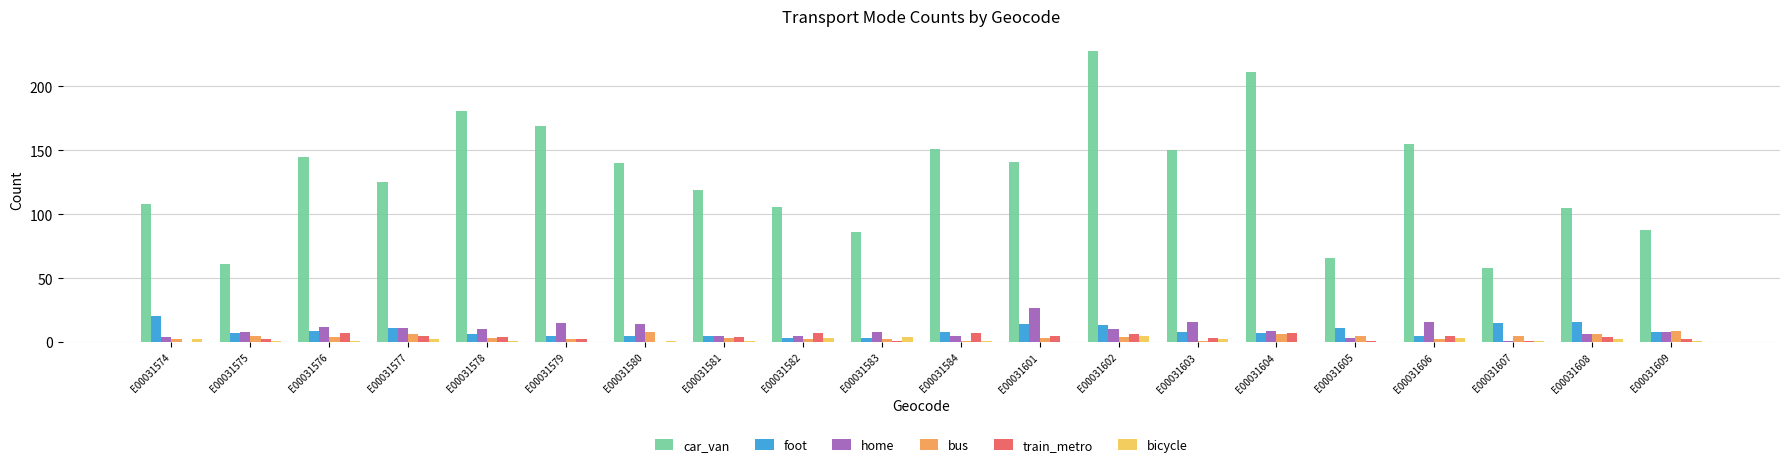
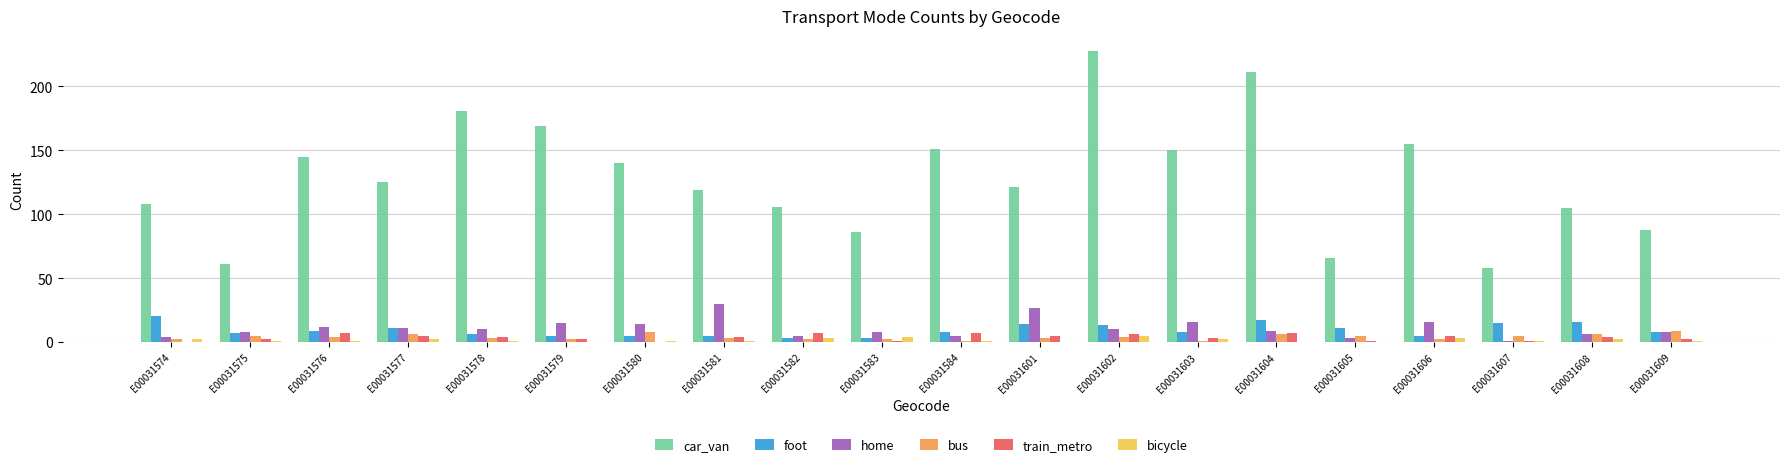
  {
    "car_van": {
      "E00031574": 108,
      "E00031575": 61,
      "E00031576": 145,
      "E00031577": 125,
      "E00031578": 181,
      "E00031579": 169,
      "E00031580": 140,
      "E00031581": 119,
      "E00031582": 106,
      "E00031583": 86,
      "E00031584": 151,
-     "E00031601": 141,
+     "E00031601": 121,
      "E00031602": 228,
      "E00031603": 150,
      "E00031604": 211,
      "E00031605": 66,
      "E00031606": 155,
      "E00031607": 58,
      "E00031608": 105,
      "E00031609": 88
    },
    "foot": {
      "E00031574": 20,
      "E00031575": 7,
      "E00031576": 9,
      "E00031577": 11,
      "E00031578": 6,
      "E00031579": 5,
      "E00031580": 5,
      "E00031581": 5,
      "E00031582": 3,
      "E00031583": 3,
      "E00031584": 8,
      "E00031601": 14,
      "E00031602": 13,
      "E00031603": 8,
-     "E00031604": 7,
+     "E00031604": 17,
      "E00031605": 11,
      "E00031606": 5,
      "E00031607": 15,
      "E00031608": 16,
      "E00031609": 8
    },
    "home": {
      "E00031574": 4,
      "E00031575": 8,
      "E00031576": 12,
      "E00031577": 11,
      "E00031578": 10,
      "E00031579": 15,
      "E00031580": 14,
-     "E00031581": 5,
+     "E00031581": 30,
      "E00031582": 5,
      "E00031583": 8,
      "E00031584": 5,
      "E00031601": 27,
      "E00031602": 10,
      "E00031603": 16,
      "E00031604": 9,
      "E00031605": 3,
      "E00031606": 16,
      "E00031608": 6,
      "E00031609": 8
    },
    "train_metro": {
      "E00031574": 0,
      "E00031575": 2,
      "E00031576": 7,
      "E00031577": 5,
      "E00031578": 4,
      "E00031579": 2,
      "E00031580": 0,
      "E00031581": 4,
      "E00031582": 7,
      "E00031584": 7,
      "E00031601": 5,
      "E00031602": 6,
      "E00031603": 3,
      "E00031604": 7,
      "E00031606": 5,
      "E00031608": 4,
      "E00031609": 2
    }
  }
